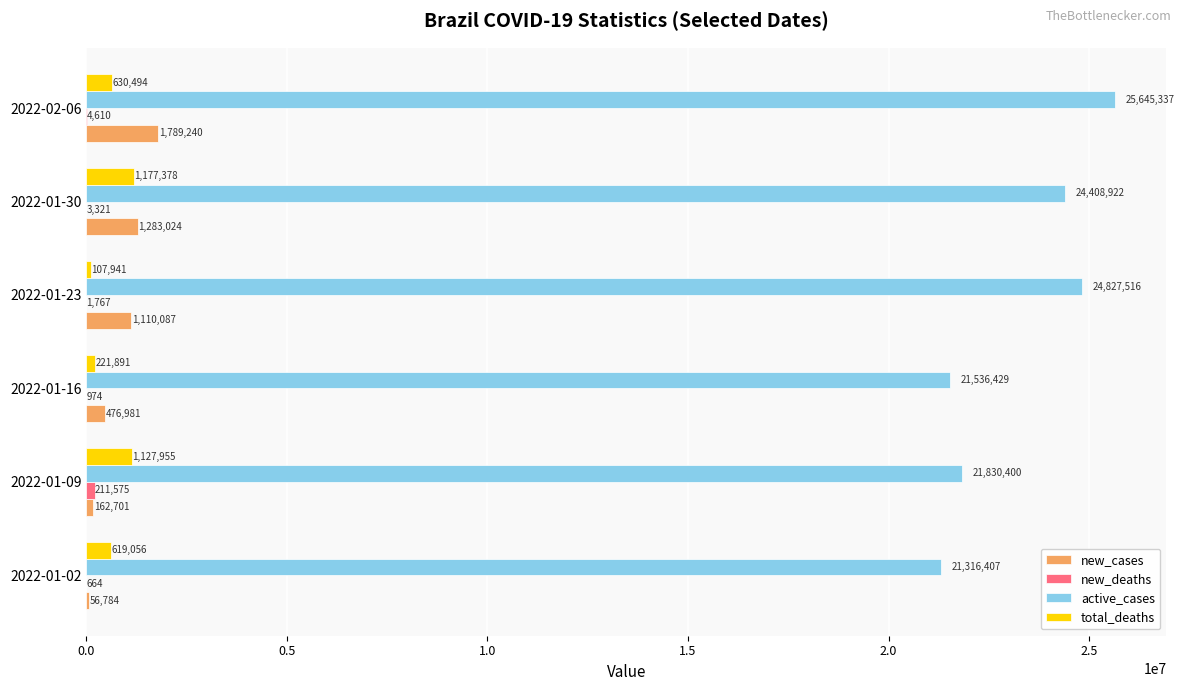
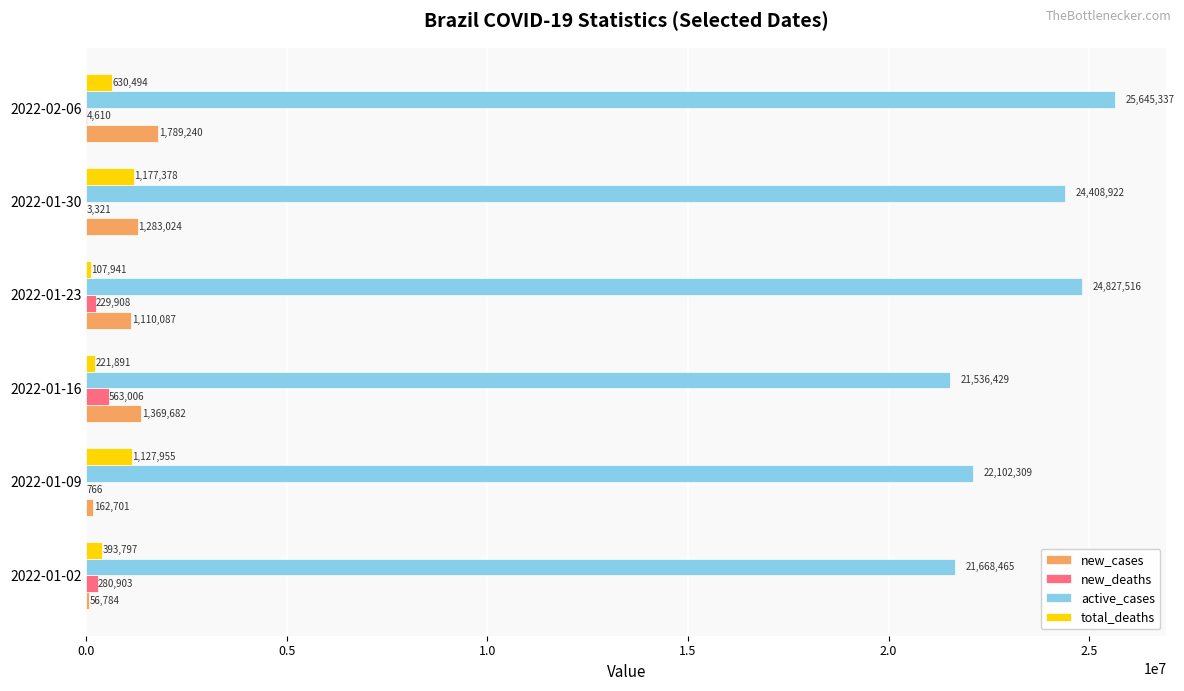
  {
    "new_cases": {
      "2022-02-06": "1,789,240",
      "2022-01-30": "1,283,024",
      "2022-01-23": "1,110,087",
-     "2022-01-16": "476,981",
+     "2022-01-16": "1,369,682",
      "2022-01-09": "162,701",
      "2022-01-02": "56,784"
    },
    "new_deaths": {
      "2022-02-06": "4,610",
      "2022-01-30": "3,321",
-     "2022-01-23": "1,767",
-     "2022-01-16": "974",
-     "2022-01-09": "211,575",
-     "2022-01-02": "664"
+     "2022-01-23": "229,908",
+     "2022-01-16": "563,006",
+     "2022-01-09": "766",
+     "2022-01-02": "280,903"
    },
    "active_cases": {
      "2022-02-06": "25,645,337",
      "2022-01-30": "24,408,922",
      "2022-01-23": "24,827,516",
      "2022-01-16": "21,536,429",
-     "2022-01-09": "21,830,400",
-     "2022-01-02": "21,316,407"
+     "2022-01-09": "22,102,309",
+     "2022-01-02": "21,668,465"
    },
    "total_deaths": {
      "2022-02-06": "630,494",
      "2022-01-30": "1,177,378",
      "2022-01-23": "107,941",
      "2022-01-16": "221,891",
      "2022-01-09": "1,127,955",
-     "2022-01-02": "619,056"
+     "2022-01-02": "393,797"
    }
  }
